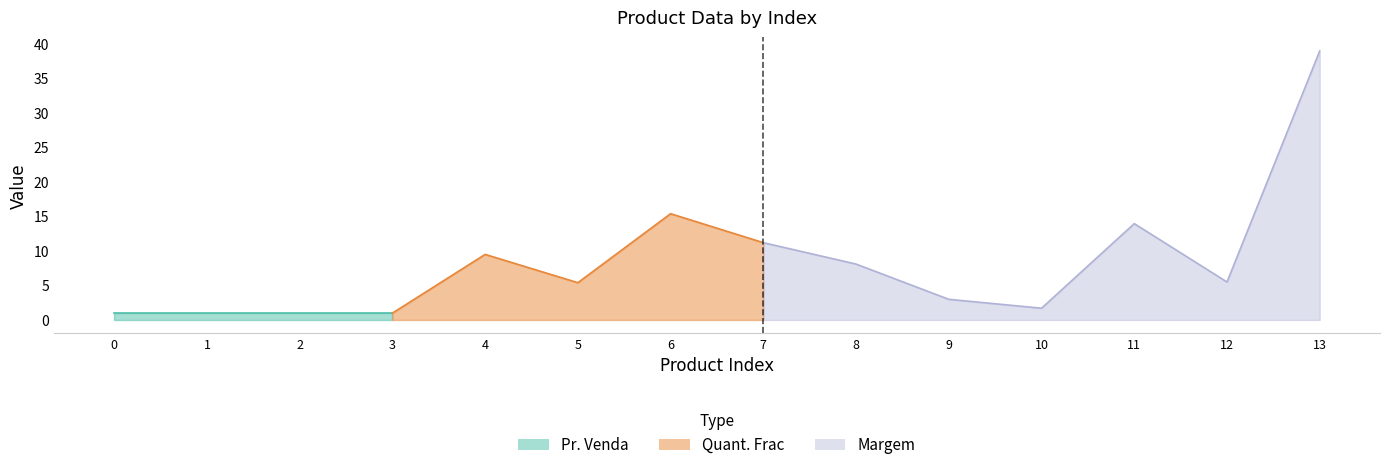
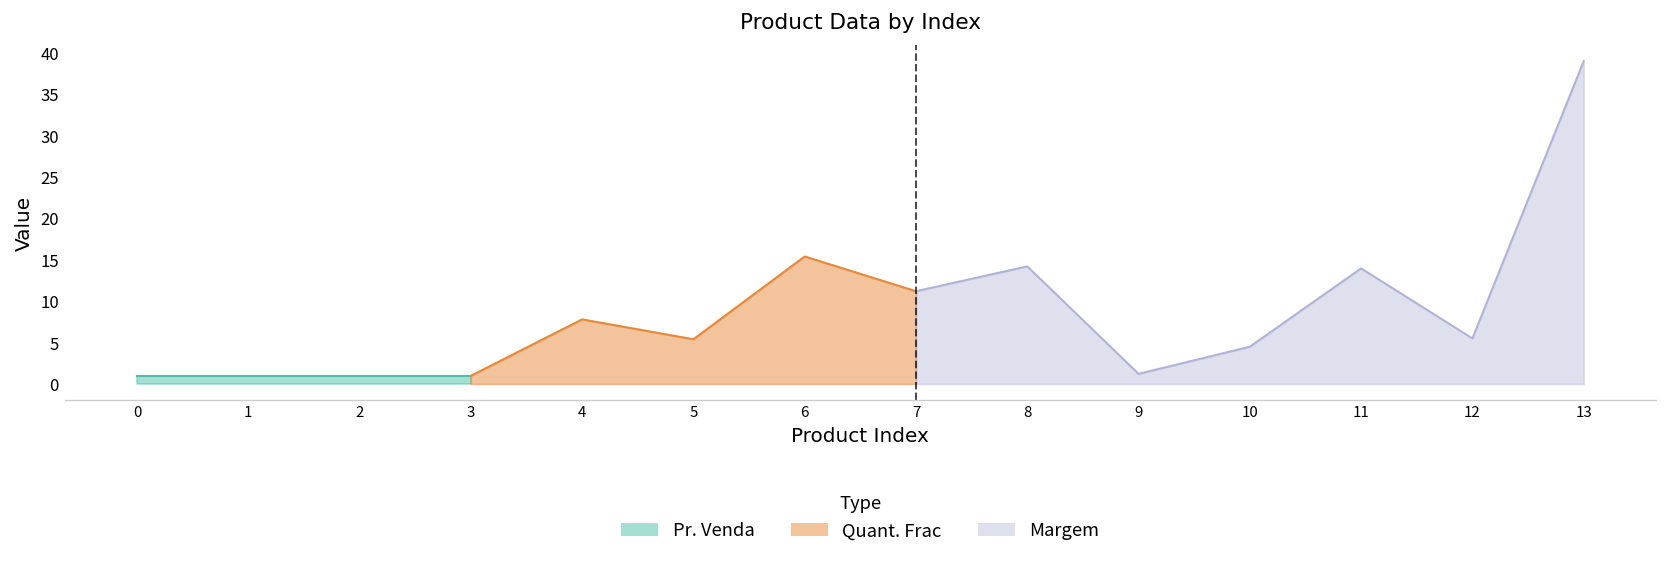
  {
    "Pr. Venda": {
      "0": 1,
      "1": 1,
      "2": 1
    },
    "Quant. Frac": {
-     "4": 10,
+     "4": 8,
      "5": 5,
      "6": 15
    },
    "Margem": {
-     "8": 8,
-     "9": 3,
-     "10": 2,
+     "8": 14,
+     "9": 1,
+     "10": 5,
      "11": 14,
      "12": 6,
      "13": 39
    }
  }
